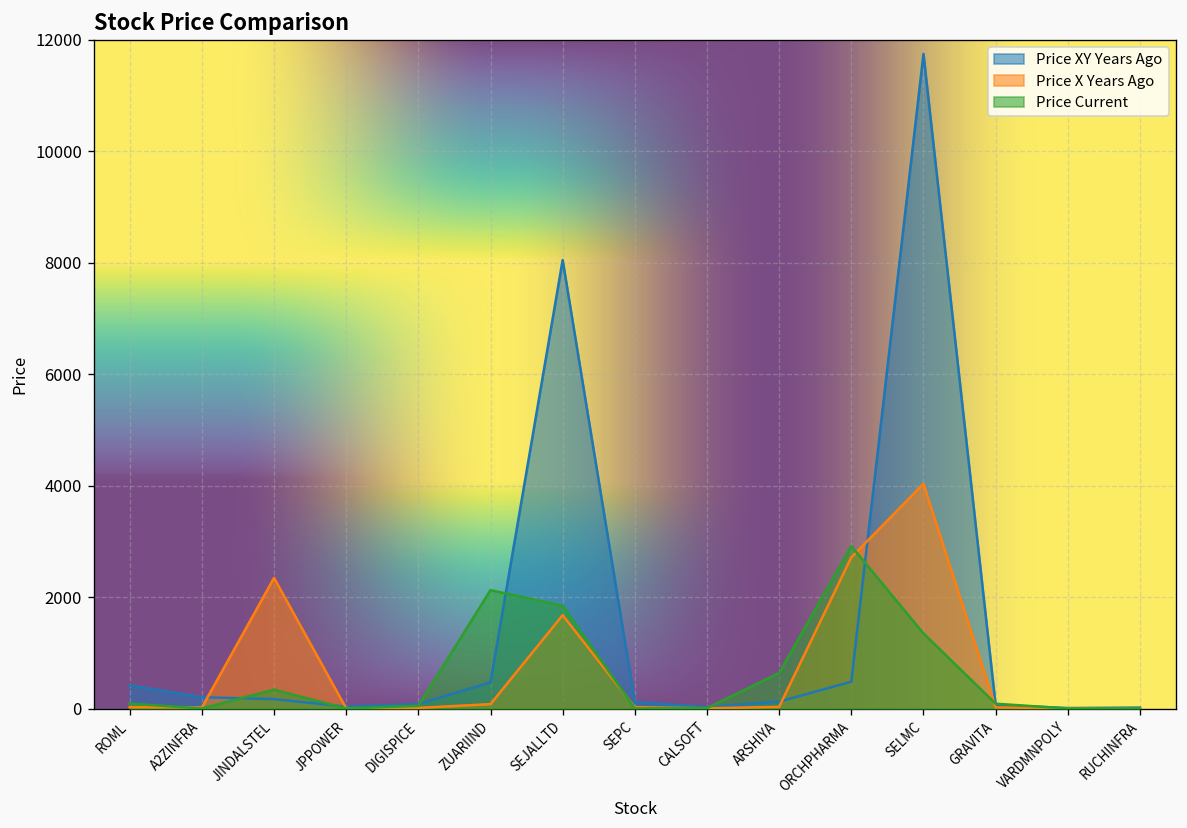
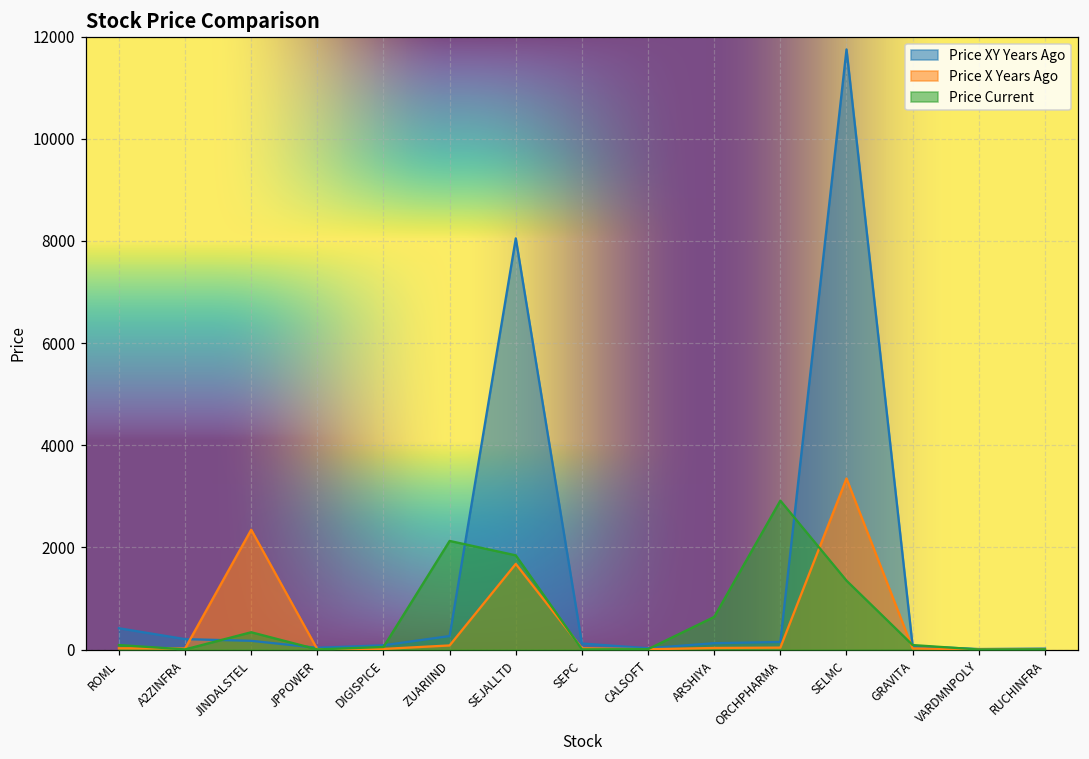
  {
    "Price XY Years Ago": {
      "ROML": 400,
      "A2ZINFRA": 200,
      "JINDALSTEL": 200,
-     "ZUARIIND": 500,
+     "ZUARIIND": 300,
      "SEJALLTD": 8100,
      "SEPC": 100,
      "ARSHIYA": 100,
-     "ORCHPHARMA": 500,
+     "ORCHPHARMA": 100,
      "SELMC": 11800
    },
    "Price X Years Ago": {
      "ROML": 0,
      "JINDALSTEL": 2300,
      "ZUARIIND": 100,
      "SEJALLTD": 1700,
      "ARSHIYA": 0,
-     "ORCHPHARMA": 2700,
-     "SELMC": 4000
+     "ORCHPHARMA": 0,
+     "SELMC": 3400
    },
    "Price Current": {
      "ROML": 100,
      "JINDALSTEL": 300,
      "ZUARIIND": 2100,
      "SEJALLTD": 1800,
      "ARSHIYA": 600,
      "ORCHPHARMA": 2900,
      "SELMC": 1400
    }
  }
